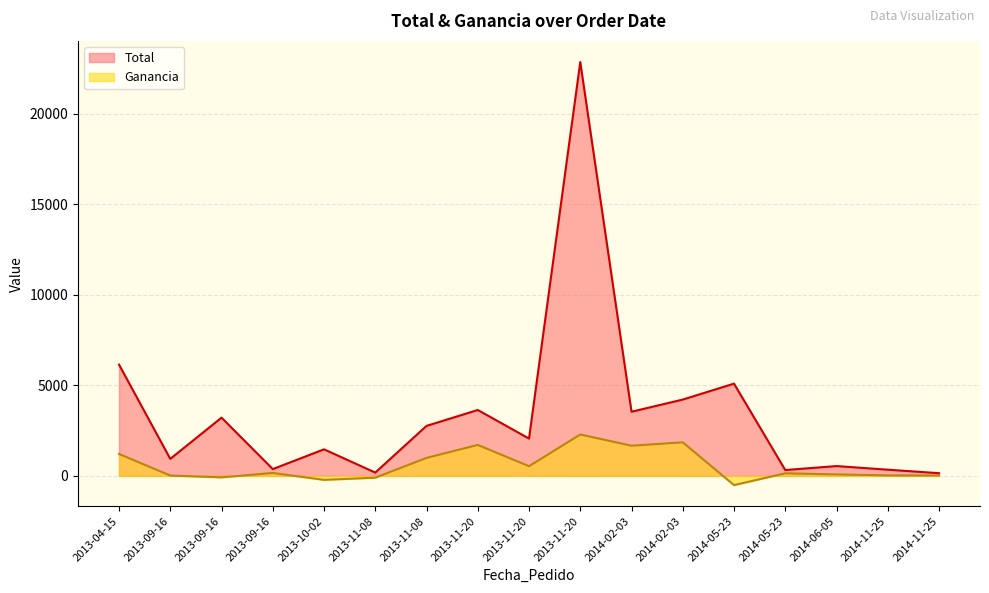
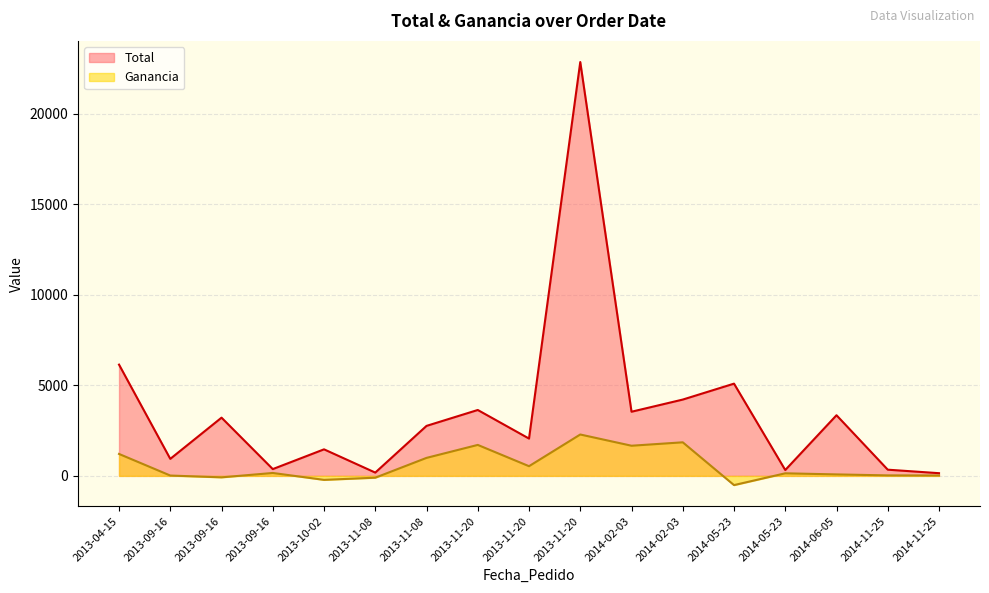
  {
    "Total": {
      "2013-04-15": 6100,
      "2013-10-02": 1500,
-     "2014-06-05": 500
+     "2014-06-05": 3400
    }
  }
